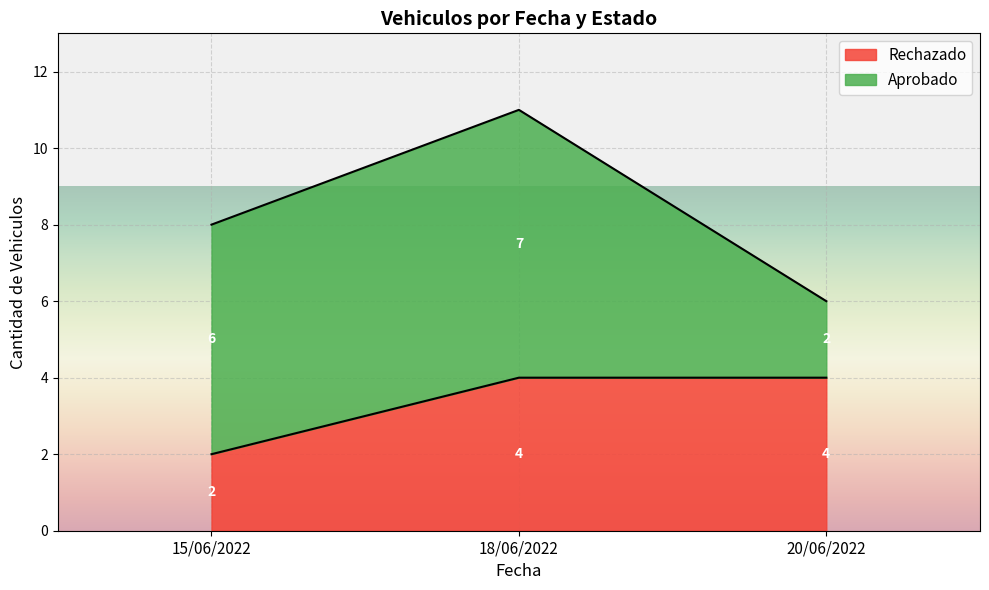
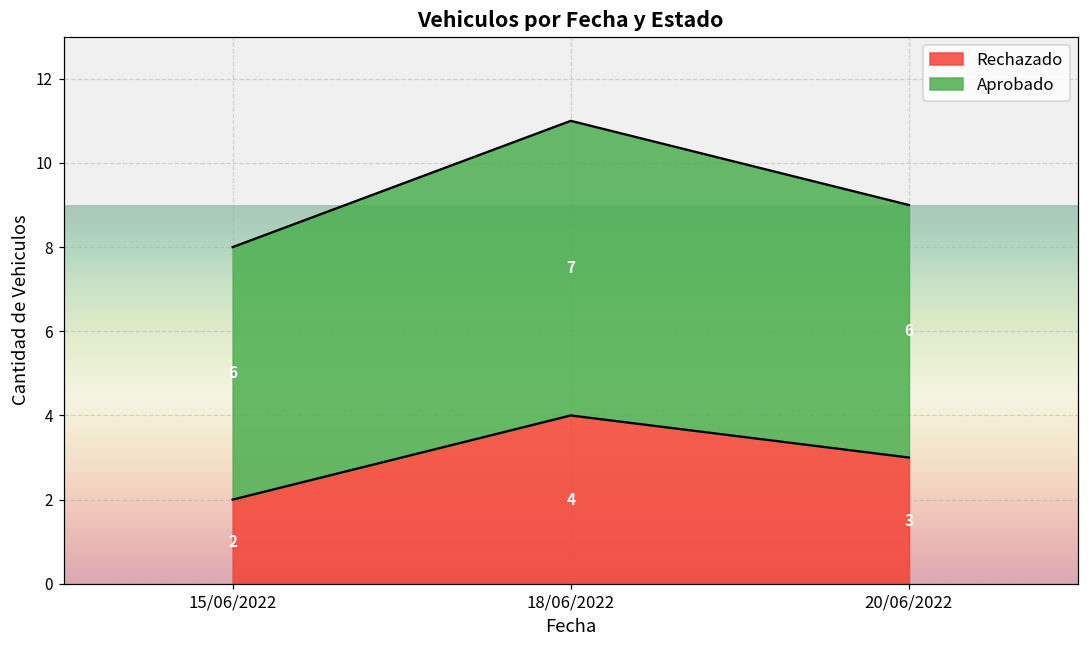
  {
    "Rechazado": {
-     "20/06/2022": 4
+     "20/06/2022": 3
    },
    "Aprobado": {
-     "20/06/2022": 2
+     "20/06/2022": 6
    }
  }
